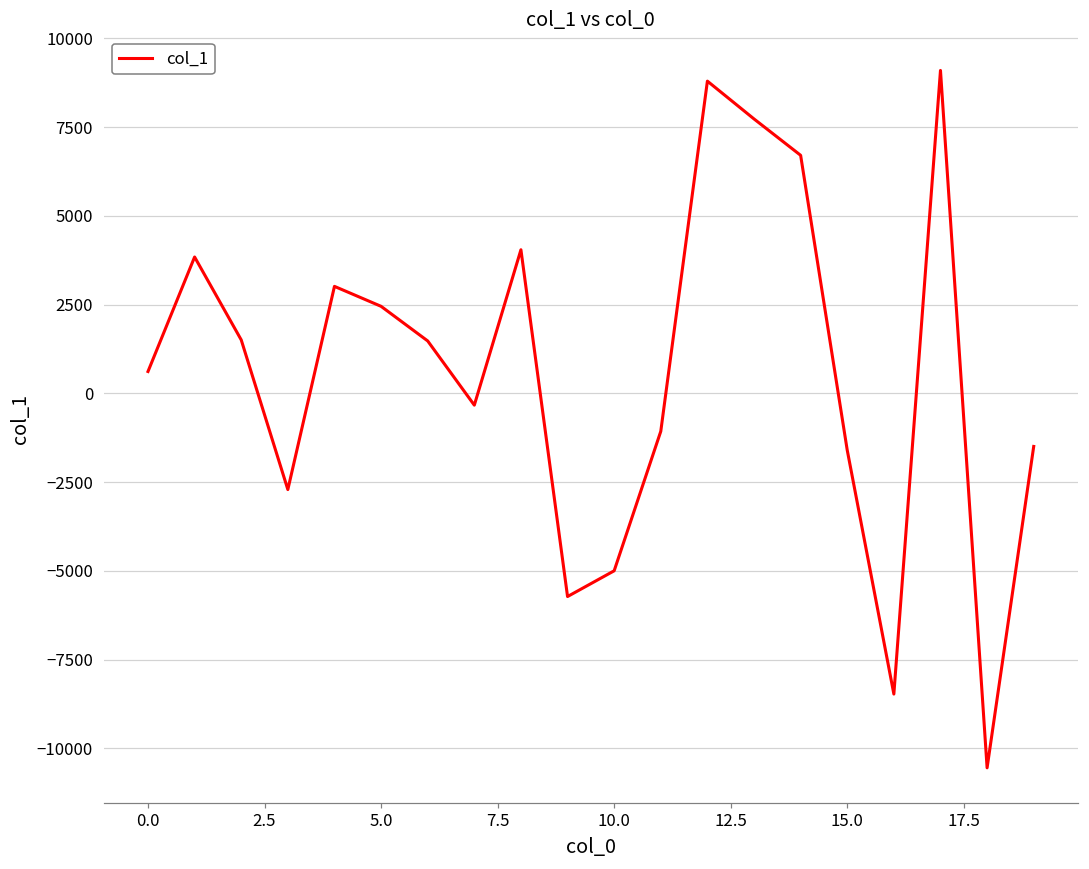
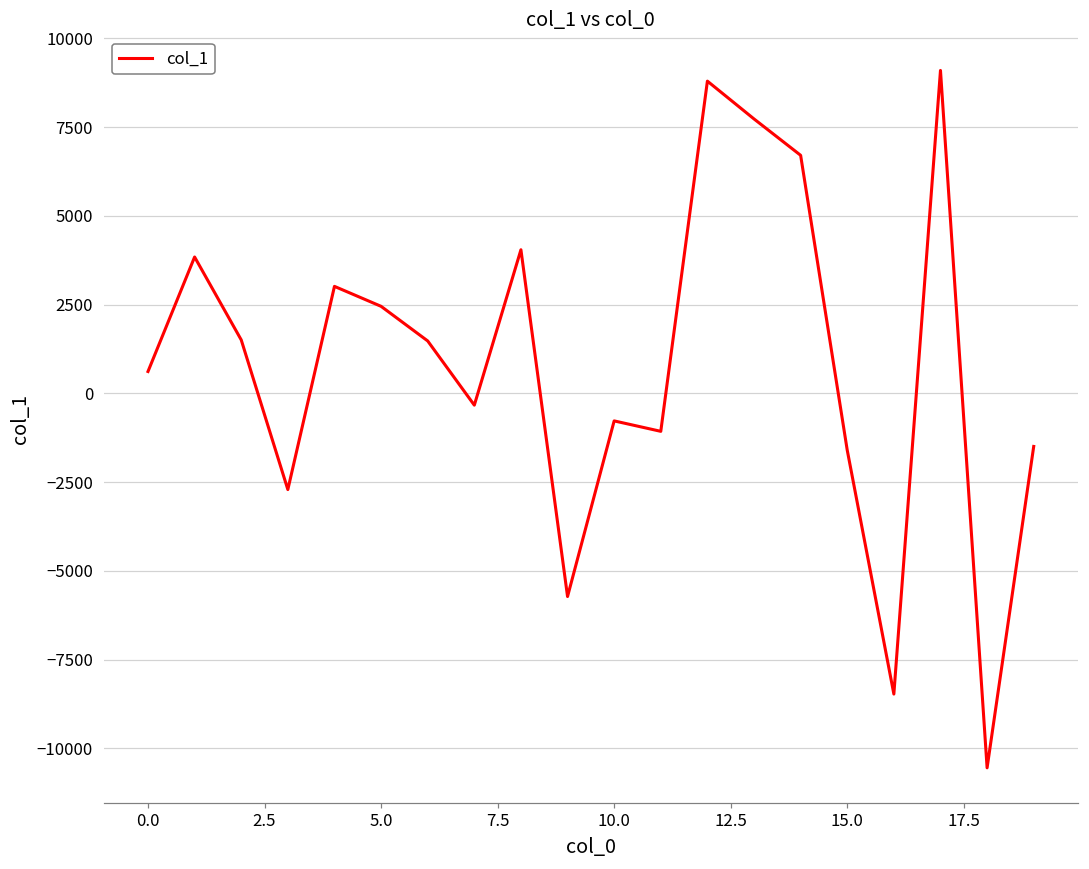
  {
    "0.0": 600,
    "5.0": 2500,
-   "10.0": -5000,
+   "10.0": -800,
    "15.0": -1600
  }
